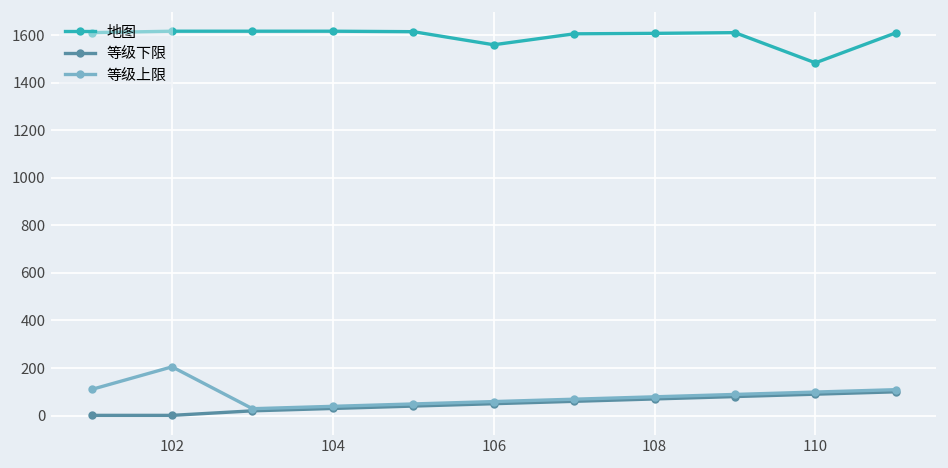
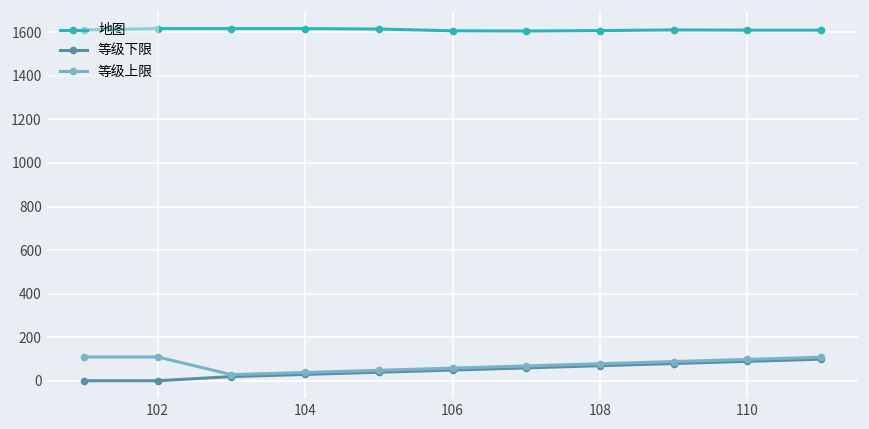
  {
    "地图": {
      "104": 1620,
-     "106": 1560,
+     "106": 1610,
      "108": 1610,
-     "110": 1480
+     "110": 1610
    },
    "等级下限": {
      "102": 0
    },
    "等级上限": {
-     "102": 210
+     "102": 110
    }
  }
